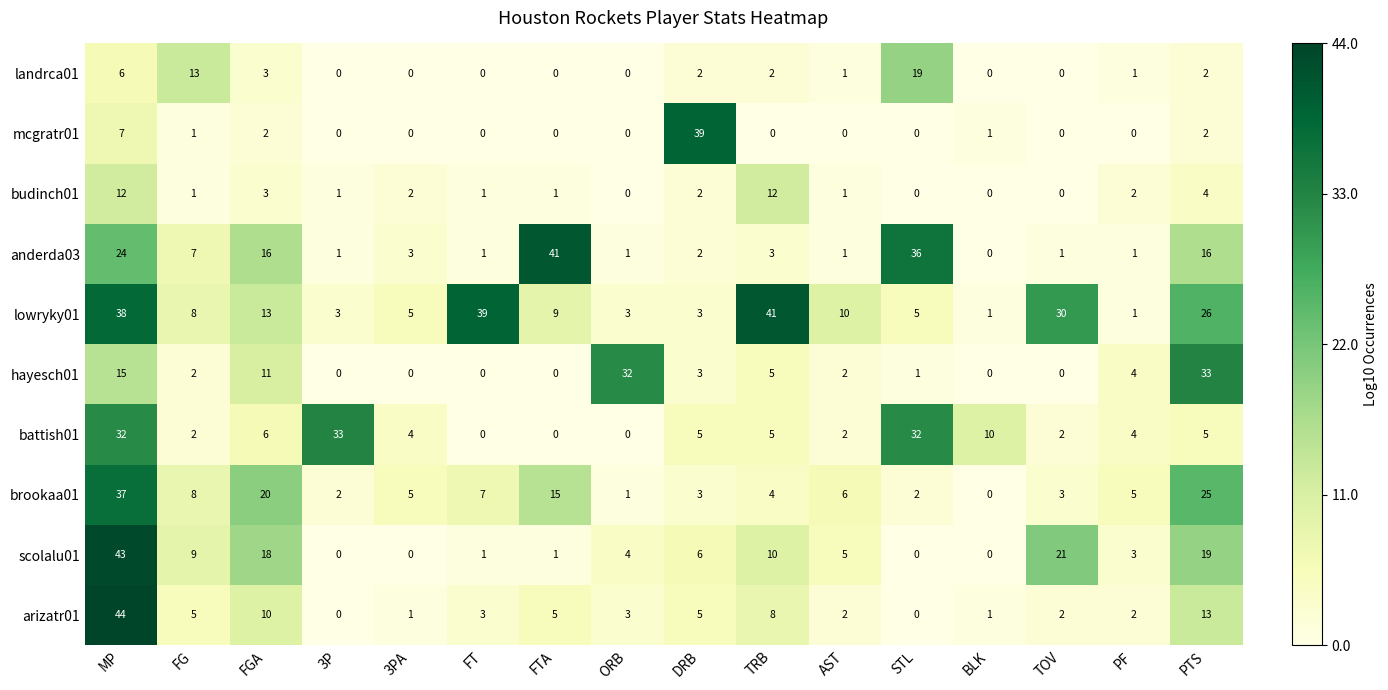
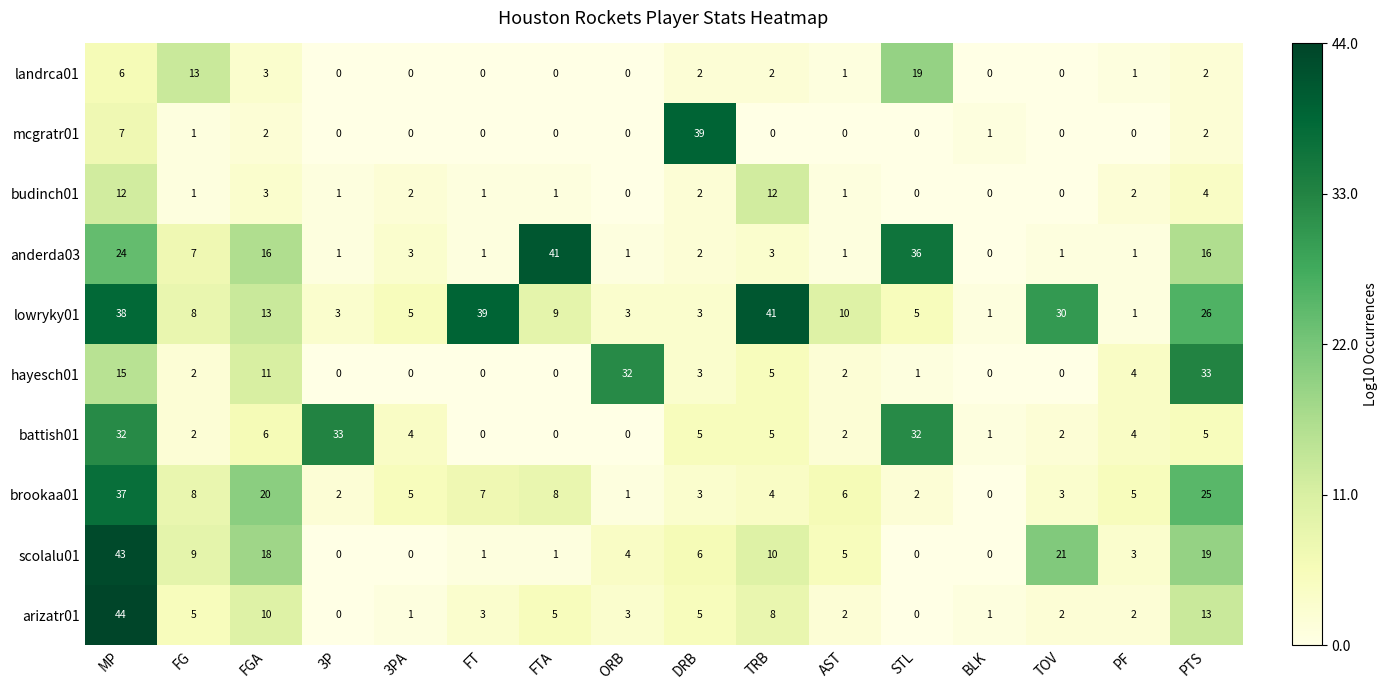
  {
    "landrca01": {
      "MP": 6,
      "FG": 13,
      "FGA": 3,
      "3P": 0,
      "3PA": 0,
      "FT": 0,
      "FTA": 0,
      "ORB": 0,
      "DRB": 2,
      "TRB": 2,
      "AST": 1,
      "STL": 19,
      "BLK": 0,
      "TOV": 0,
      "PF": 1,
      "PTS": 2
    },
    "mcgratr01": {
      "MP": 7,
      "FG": 1,
      "FGA": 2,
      "3P": 0,
      "3PA": 0,
      "FT": 0,
      "FTA": 0,
      "ORB": 0,
      "DRB": 39,
      "TRB": 0,
      "AST": 0,
      "STL": 0,
      "BLK": 1,
      "TOV": 0,
      "PF": 0,
      "PTS": 2
    },
    "budinch01": {
      "MP": 12,
      "FG": 1,
      "FGA": 3,
      "3P": 1,
      "3PA": 2,
      "FT": 1,
      "FTA": 1,
      "ORB": 0,
      "DRB": 2,
      "TRB": 12,
      "AST": 1,
      "STL": 0,
      "BLK": 0,
      "TOV": 0,
      "PF": 2,
      "PTS": 4
    },
    "anderda03": {
      "MP": 24,
      "FG": 7,
      "FGA": 16,
      "3P": 1,
      "3PA": 3,
      "FT": 1,
      "FTA": 41,
      "ORB": 1,
      "DRB": 2,
      "TRB": 3,
      "AST": 1,
      "STL": 36,
      "BLK": 0,
      "TOV": 1,
      "PF": 1,
      "PTS": 16
    },
    "lowryky01": {
      "MP": 38,
      "FG": 8,
      "FGA": 13,
      "3P": 3,
      "3PA": 5,
      "FT": 39,
      "FTA": 9,
      "ORB": 3,
      "DRB": 3,
      "TRB": 41,
      "AST": 10,
      "STL": 5,
      "BLK": 1,
      "TOV": 30,
      "PF": 1,
      "PTS": 26
    },
    "hayesch01": {
      "MP": 15,
      "FG": 2,
      "FGA": 11,
      "3P": 0,
      "3PA": 0,
      "FT": 0,
      "FTA": 0,
      "ORB": 32,
      "DRB": 3,
      "TRB": 5,
      "AST": 2,
      "STL": 1,
      "BLK": 0,
      "TOV": 0,
      "PF": 4,
      "PTS": 33
    },
    "battish01": {
      "MP": 32,
      "FG": 2,
      "FGA": 6,
      "3P": 33,
      "3PA": 4,
      "FT": 0,
      "FTA": 0,
      "ORB": 0,
      "DRB": 5,
      "TRB": 5,
      "AST": 2,
      "STL": 32,
-     "BLK": 10,
+     "BLK": 1,
      "TOV": 2,
      "PF": 4,
      "PTS": 5
    },
    "brookaa01": {
      "MP": 37,
      "FG": 8,
      "FGA": 20,
      "3P": 2,
      "3PA": 5,
      "FT": 7,
-     "FTA": 15,
+     "FTA": 8,
      "ORB": 1,
      "DRB": 3,
      "TRB": 4,
      "AST": 6,
      "STL": 2,
      "BLK": 0,
      "TOV": 3,
      "PF": 5,
      "PTS": 25
    },
    "scolalu01": {
      "MP": 43,
      "FG": 9,
      "FGA": 18,
      "3P": 0,
      "3PA": 0,
      "FT": 1,
      "FTA": 1,
      "ORB": 4,
      "DRB": 6,
      "TRB": 10,
      "AST": 5,
      "STL": 0,
      "BLK": 0,
      "TOV": 21,
      "PF": 3,
      "PTS": 19
    },
    "arizatr01": {
      "MP": 44,
      "FG": 5,
      "FGA": 10,
      "3P": 0,
      "3PA": 1,
      "FT": 3,
      "FTA": 5,
      "ORB": 3,
      "DRB": 5,
      "TRB": 8,
      "AST": 2,
      "STL": 0,
      "BLK": 1,
      "TOV": 2,
      "PF": 2,
      "PTS": 13
    }
  }
